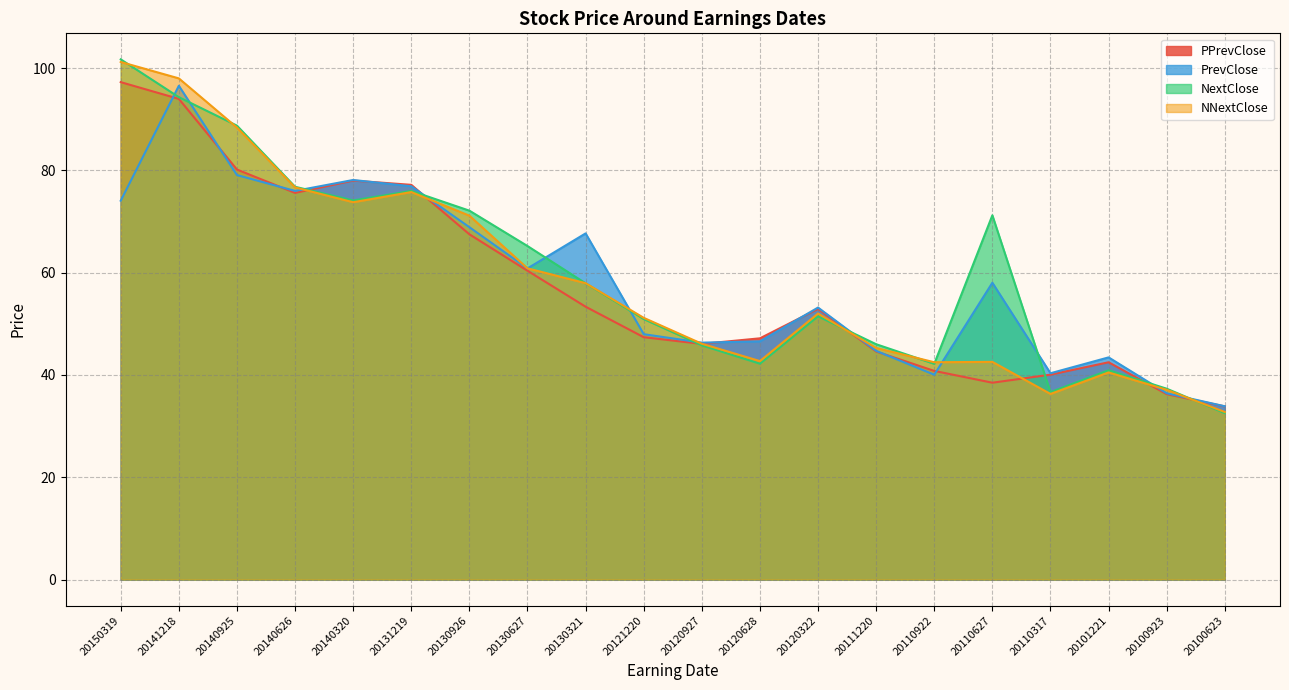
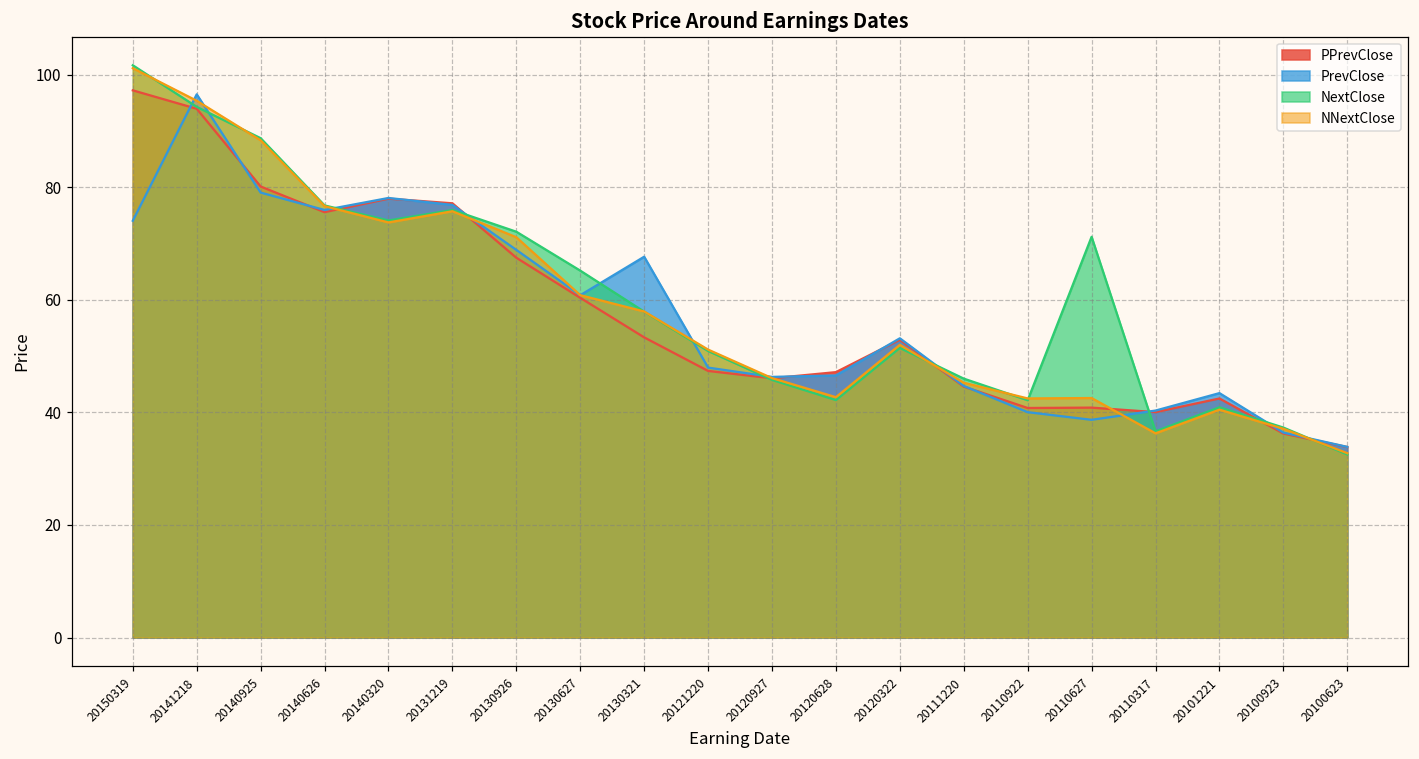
  {
    "PPrevClose": {
      "20150319": 97,
      "20140925": 80,
      "20130926": 67,
      "20130321": 53,
      "20121220": 47,
      "20120628": 47,
      "20110922": 41,
-     "20110627": 38,
+     "20110627": 41,
      "20101221": 42
    },
    "PrevClose": {
      "20150319": 74,
      "20141218": 97,
      "20140925": 79,
      "20130926": 69,
      "20130321": 68,
      "20121220": 48,
      "20120628": 47,
      "20110922": 40,
-     "20110627": 58,
+     "20110627": 39,
      "20101221": 43
    },
    "NextClose": {
      "20150319": 102,
      "20130926": 72,
      "20130627": 65,
      "20120628": 42,
      "20120322": 51,
      "20111220": 46,
      "20110627": 71
    },
    "NNextClose": {
      "20150319": 101,
-     "20141218": 98,
+     "20141218": 95,
      "20130926": 71,
      "20120628": 43,
      "20120322": 52,
      "20111220": 45,
      "20110627": 43
    }
  }
